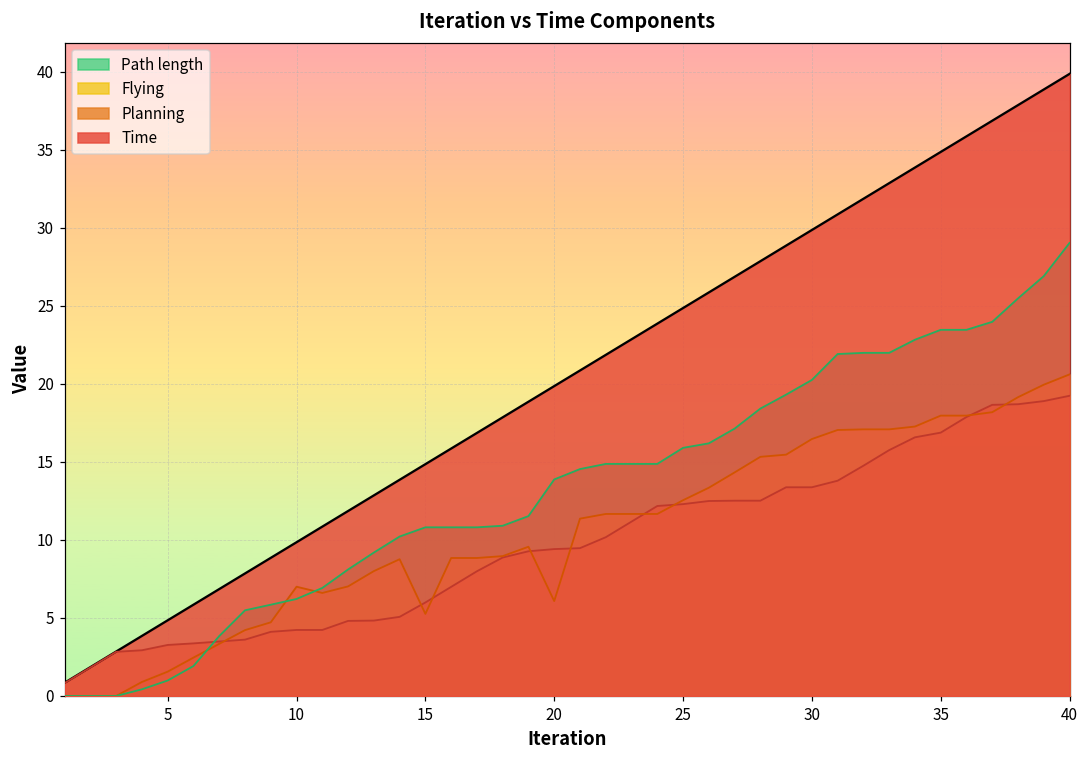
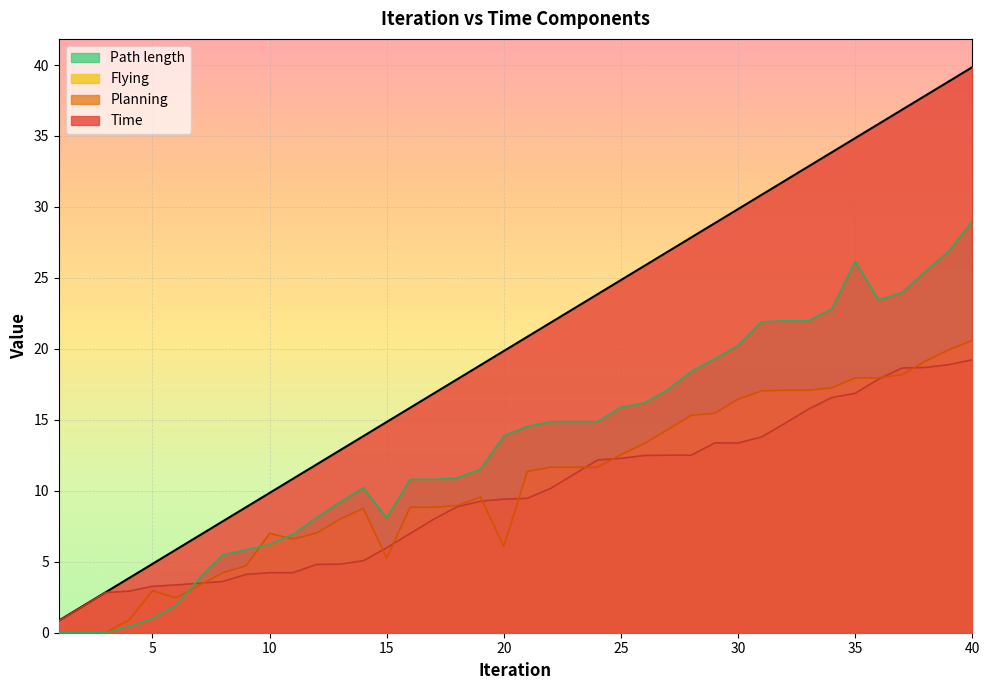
  {
    "Path length": {
      "5": 1.0,
      "10": 6.2,
-     "15": 10.8,
+     "15": 8.1,
      "20": 13.9,
      "25": 15.9,
      "30": 20.2,
-     "35": 23.5,
+     "35": 26.2,
      "40": 29.0
    },
    "Flying": {
-     "5": 1.6,
+     "5": 3.0,
      "10": 7.0,
      "15": 5.3,
      "20": 6.1,
      "25": 12.5,
      "30": 16.5,
      "35": 18.0,
      "40": 20.6
    }
  }
